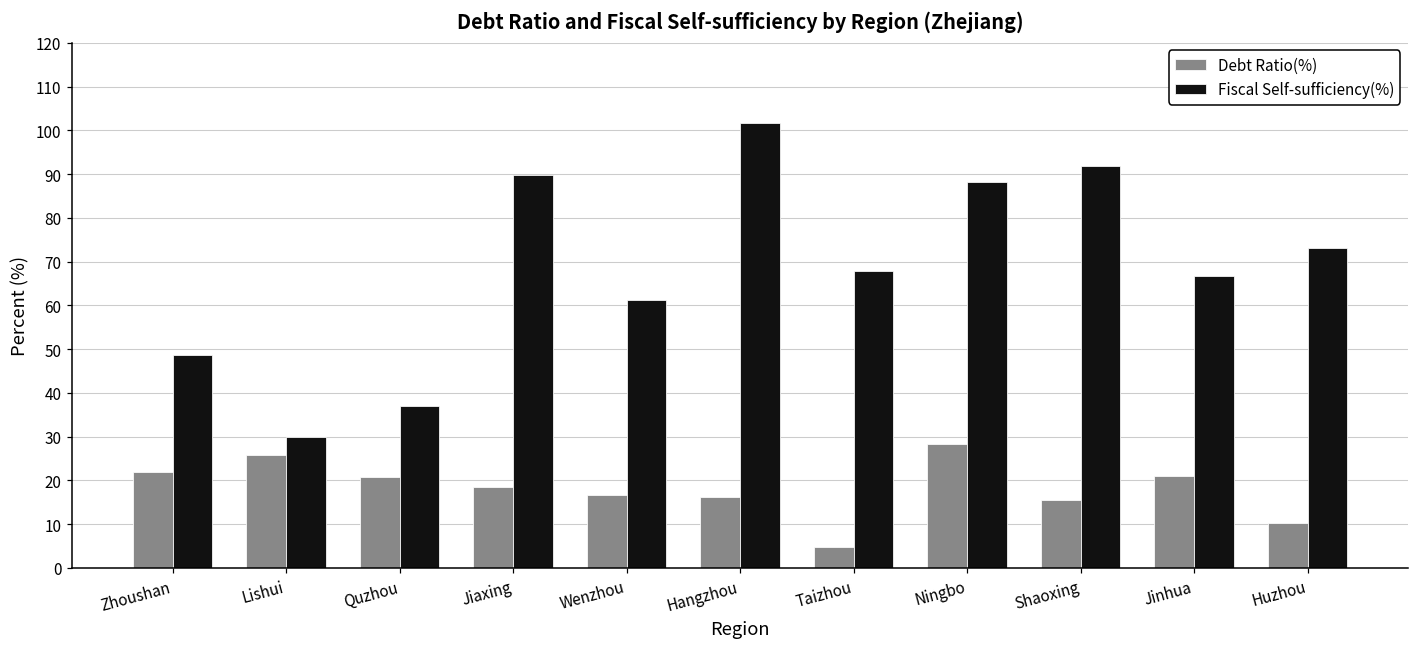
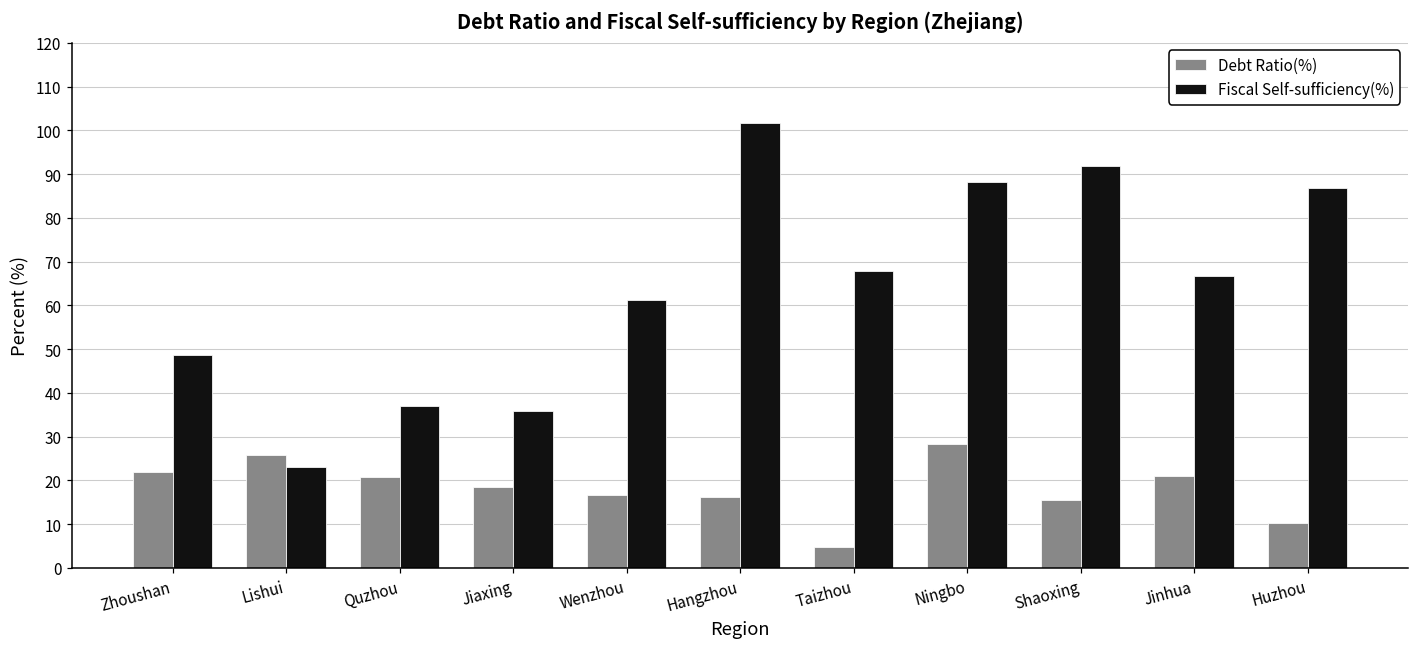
  {
    "Debt Ratio(%)": {
      "Zhoushan": 22,
      "Lishui": 26,
      "Quzhou": 21,
      "Jiaxing": 19,
      "Wenzhou": 17,
      "Hangzhou": 16,
      "Taizhou": 5,
      "Ningbo": 28,
      "Shaoxing": 15,
      "Jinhua": 21,
      "Huzhou": 10
    },
    "Fiscal Self-sufficiency(%)": {
      "Zhoushan": 49,
-     "Lishui": 30,
+     "Lishui": 23,
      "Quzhou": 37,
-     "Jiaxing": 90,
+     "Jiaxing": 36,
      "Wenzhou": 61,
      "Hangzhou": 102,
      "Taizhou": 68,
      "Ningbo": 88,
      "Shaoxing": 92,
      "Jinhua": 67,
-     "Huzhou": 73
+     "Huzhou": 87
    }
  }
